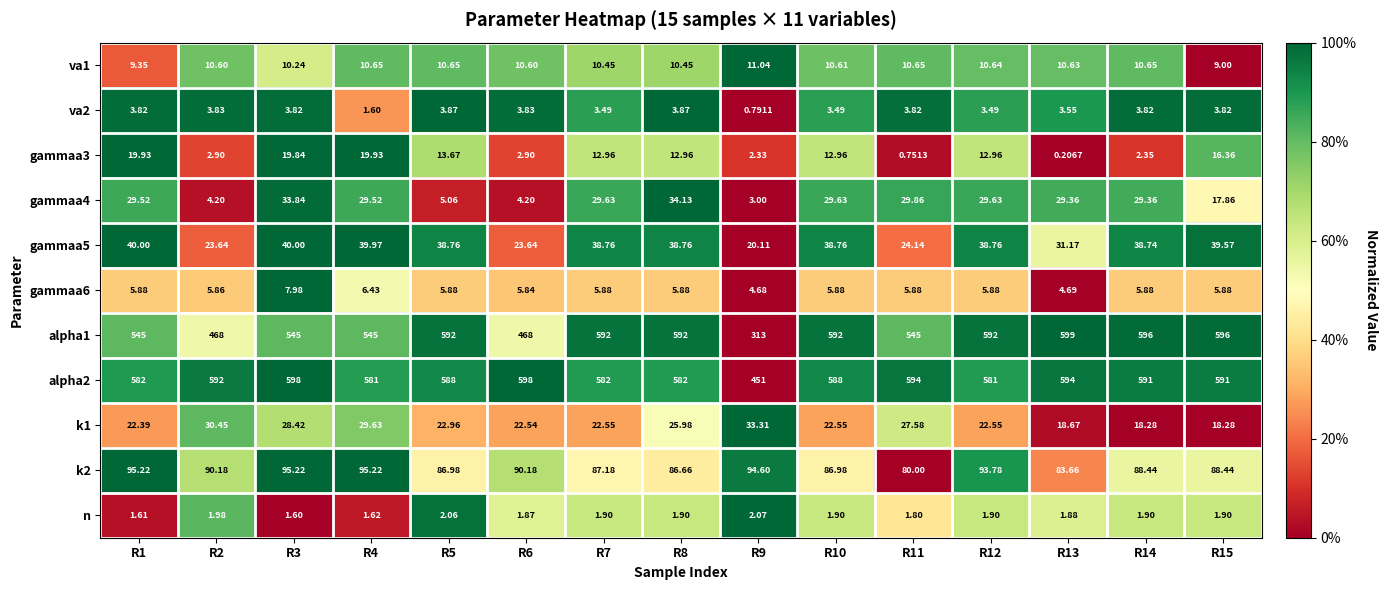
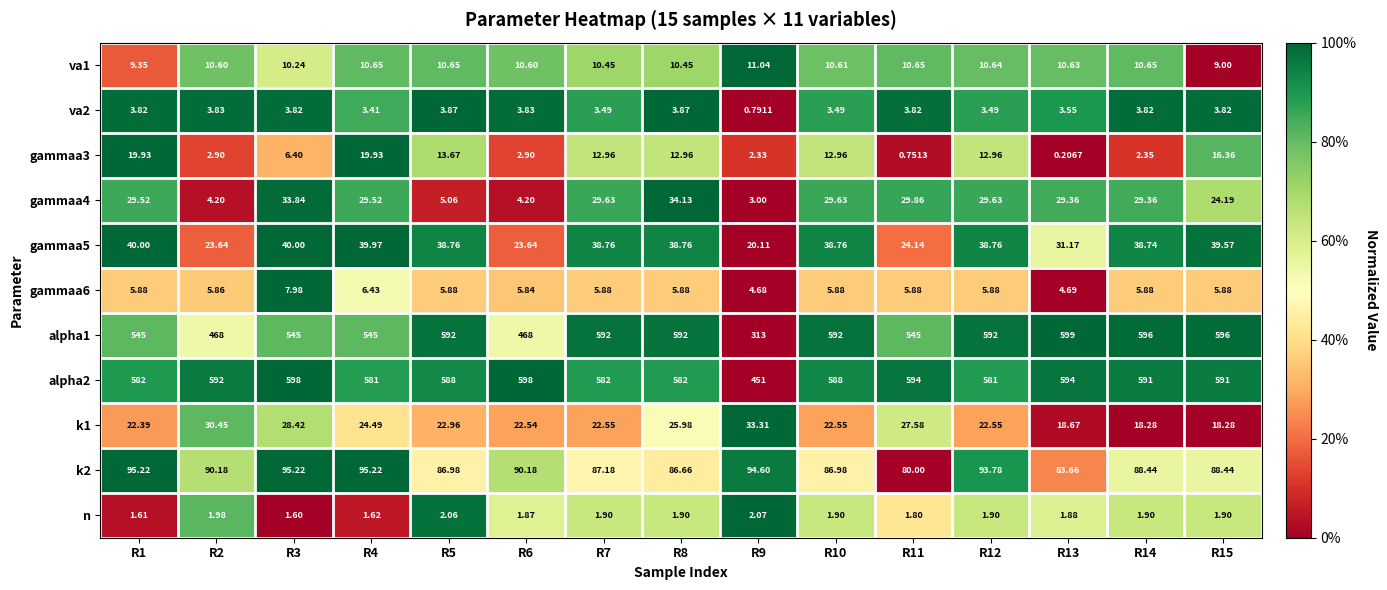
  {
    "va1": {
      "R1": 9.35,
      "R2": 10.60,
      "R3": 10.24,
      "R4": 10.65,
      "R5": 10.65,
      "R6": 10.60,
      "R7": 10.45,
      "R8": 10.45,
      "R9": 11.04,
      "R10": 10.61,
      "R11": 10.65,
      "R12": 10.64,
      "R13": 10.63,
      "R14": 10.65,
      "R15": 9.00
    },
    "va2": {
      "R1": 3.82,
      "R2": 3.83,
      "R3": 3.82,
-     "R4": 1.60,
+     "R4": 3.41,
      "R5": 3.87,
      "R6": 3.83,
      "R7": 3.49,
      "R8": 3.87,
      "R9": 0.7911,
      "R10": 3.49,
      "R11": 3.82,
      "R12": 3.49,
      "R13": 3.55,
      "R14": 3.82,
      "R15": 3.82
    },
    "gammaa3": {
      "R1": 19.93,
      "R2": 2.90,
-     "R3": 19.84,
+     "R3": 6.40,
      "R4": 19.93,
      "R5": 13.67,
      "R6": 2.90,
      "R7": 12.96,
      "R8": 12.96,
      "R9": 2.33,
      "R10": 12.96,
      "R11": 0.7513,
      "R12": 12.96,
      "R13": 0.2067,
      "R14": 2.35,
      "R15": 16.36
    },
    "gammaa4": {
      "R1": 29.52,
      "R2": 4.20,
      "R3": 33.84,
      "R4": 29.52,
      "R5": 5.06,
      "R6": 4.20,
      "R7": 29.63,
      "R8": 34.13,
      "R9": 3.00,
      "R10": 29.63,
      "R11": 29.86,
      "R12": 29.63,
      "R13": 29.36,
      "R14": 29.36,
-     "R15": 17.86
+     "R15": 24.19
    },
    "gammaa5": {
      "R1": 40.00,
      "R2": 23.64,
      "R3": 40.00,
      "R4": 39.97,
      "R5": 38.76,
      "R6": 23.64,
      "R7": 38.76,
      "R8": 38.76,
      "R9": 20.11,
      "R10": 38.76,
      "R11": 24.14,
      "R12": 38.76,
      "R13": 31.17,
      "R14": 38.74,
      "R15": 39.57
    },
    "gammaa6": {
      "R1": 5.88,
      "R2": 5.86,
      "R3": 7.98,
      "R4": 6.43,
      "R5": 5.88,
      "R6": 5.84,
      "R7": 5.88,
      "R8": 5.88,
      "R9": 4.68,
      "R10": 5.88,
      "R11": 5.88,
      "R12": 5.88,
      "R13": 4.69,
      "R14": 5.88,
      "R15": 5.88
    },
    "alpha1": {
      "R1": 545,
      "R2": 468,
      "R3": 545,
      "R4": 545,
      "R5": 592,
      "R6": 468,
      "R7": 592,
      "R8": 592,
      "R9": 313,
      "R10": 592,
      "R11": 545,
      "R12": 592,
      "R13": 599,
      "R14": 596,
      "R15": 596
    },
    "alpha2": {
      "R1": 582,
      "R2": 592,
      "R3": 598,
      "R4": 581,
      "R5": 588,
      "R6": 598,
      "R7": 582,
      "R8": 582,
      "R9": 451,
      "R10": 588,
      "R11": 594,
      "R12": 581,
      "R13": 594,
      "R14": 591,
      "R15": 591
    },
    "k1": {
      "R1": 22.39,
      "R2": 30.45,
      "R3": 28.42,
-     "R4": 29.63,
+     "R4": 24.49,
      "R5": 22.96,
      "R6": 22.54,
      "R7": 22.55,
      "R8": 25.98,
      "R9": 33.31,
      "R10": 22.55,
      "R11": 27.58,
      "R12": 22.55,
      "R13": 18.67,
      "R14": 18.28,
      "R15": 18.28
    },
    "k2": {
      "R1": 95.22,
      "R2": 90.18,
      "R3": 95.22,
      "R4": 95.22,
      "R5": 86.98,
      "R6": 90.18,
      "R7": 87.18,
      "R8": 86.66,
      "R9": 94.60,
      "R10": 86.98,
      "R11": 80.00,
      "R12": 93.78,
      "R13": 83.66,
      "R14": 88.44,
      "R15": 88.44
    },
    "n": {
      "R1": 1.61,
      "R2": 1.98,
      "R3": 1.60,
      "R4": 1.62,
      "R5": 2.06,
      "R6": 1.87,
      "R7": 1.90,
      "R8": 1.90,
      "R9": 2.07,
      "R10": 1.90,
      "R11": 1.80,
      "R12": 1.90,
      "R13": 1.88,
      "R14": 1.90,
      "R15": 1.90
    }
  }
